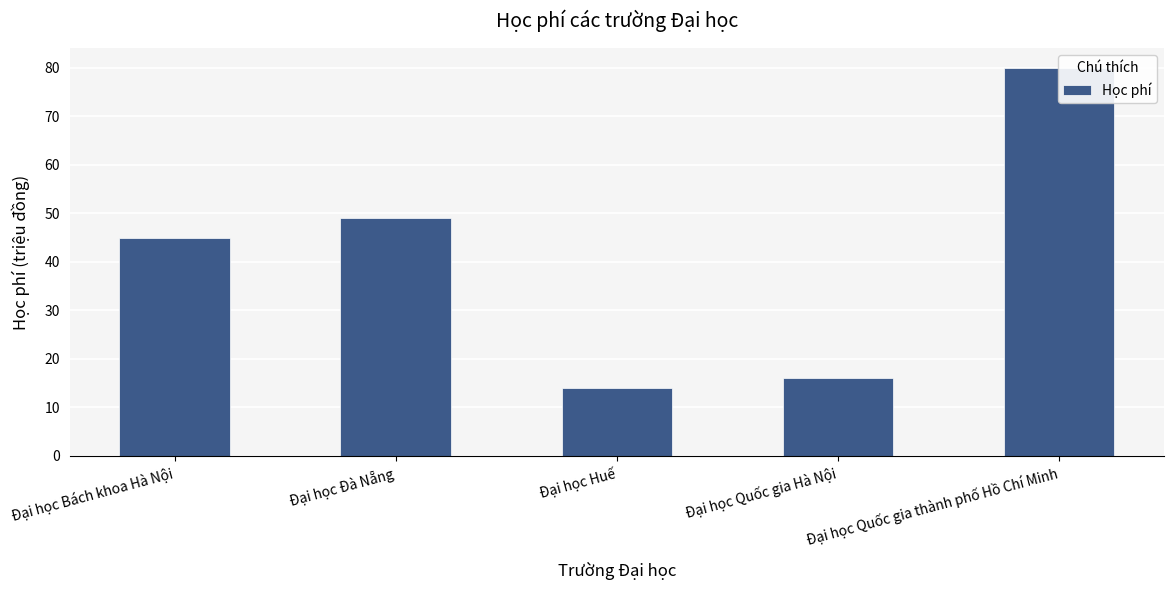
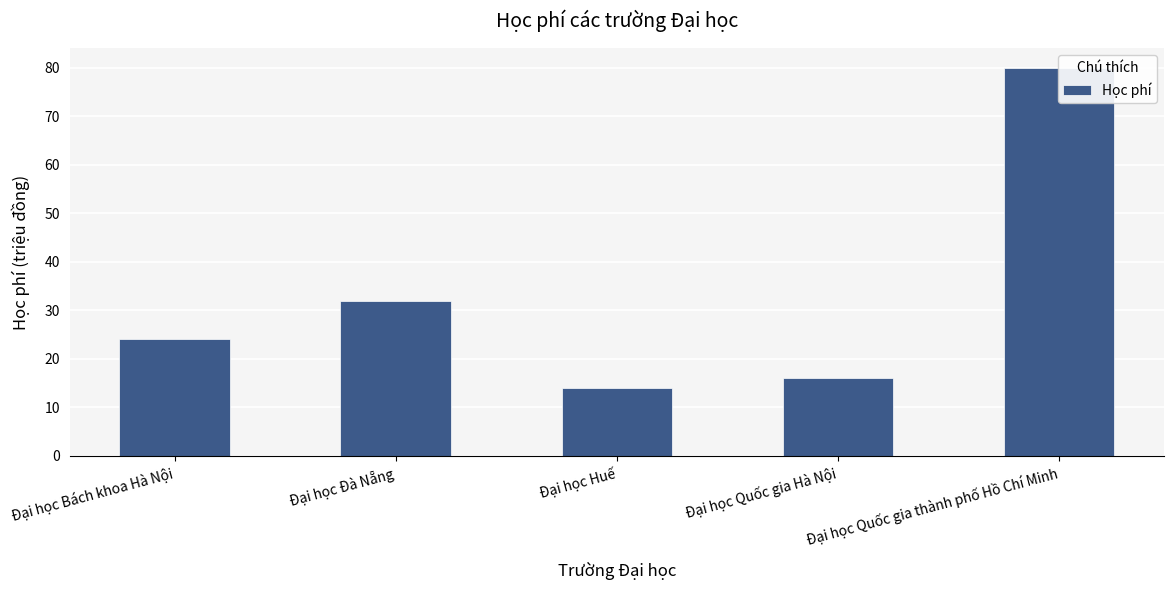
  {
-   "Đại học Bách khoa Hà Nội": 45,
-   "Đại học Đà Nẵng": 49,
+   "Đại học Bách khoa Hà Nội": 24,
+   "Đại học Đà Nẵng": 32,
    "Đại học Huế": 14,
    "Đại học Quốc gia Hà Nội": 16
  }
